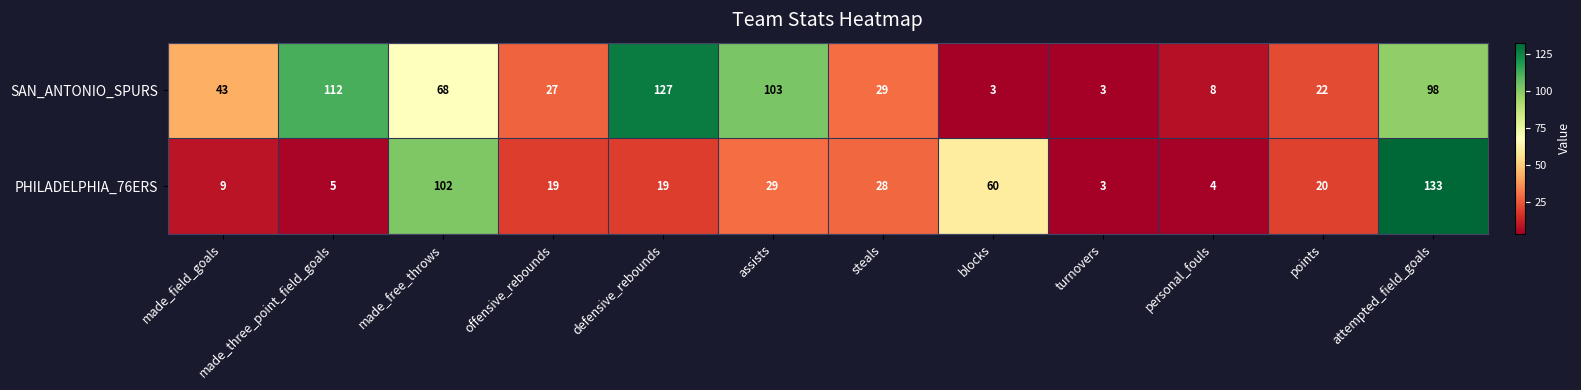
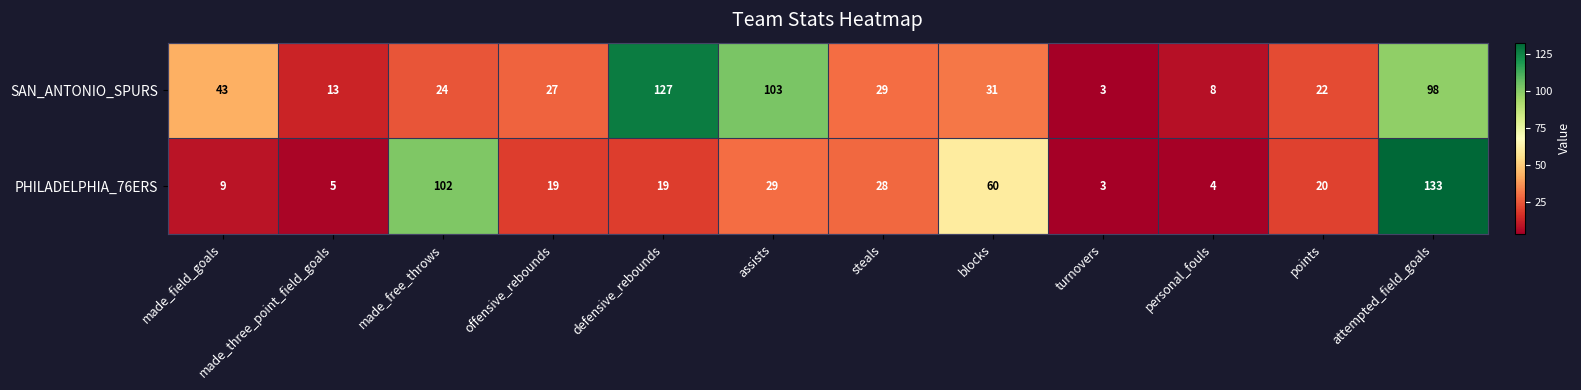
  {
    "SAN_ANTONIO_SPURS": {
      "made_field_goals": 43,
-     "made_three_point_field_goals": 112,
-     "made_free_throws": 68,
+     "made_three_point_field_goals": 13,
+     "made_free_throws": 24,
      "offensive_rebounds": 27,
      "defensive_rebounds": 127,
      "assists": 103,
      "steals": 29,
-     "blocks": 3,
+     "blocks": 31,
      "turnovers": 3,
      "personal_fouls": 8,
      "points": 22,
      "attempted_field_goals": 98
    },
    "PHILADELPHIA_76ERS": {
      "made_field_goals": 9,
      "made_three_point_field_goals": 5,
      "made_free_throws": 102,
      "offensive_rebounds": 19,
      "defensive_rebounds": 19,
      "assists": 29,
      "steals": 28,
      "blocks": 60,
      "turnovers": 3,
      "personal_fouls": 4,
      "points": 20,
      "attempted_field_goals": 133
    }
  }
